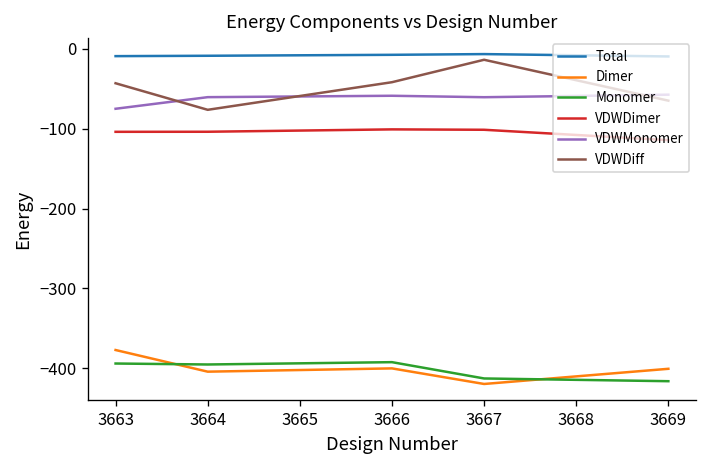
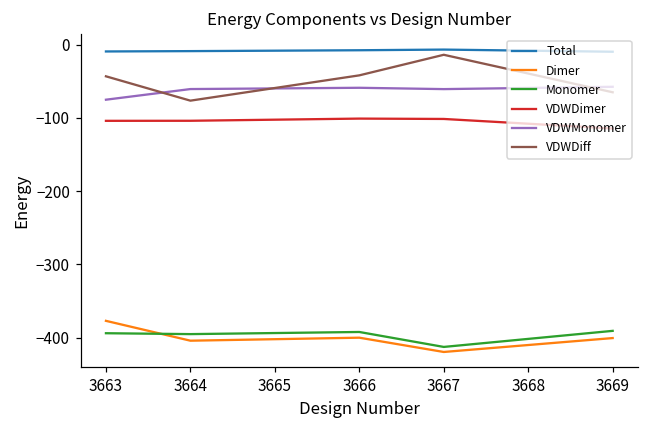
  {
    "Total": {
      "3663": -10,
      "3664": -10,
      "3666": -10,
      "3667": -10
    },
    "Dimer": {
      "3663": -380,
      "3664": -400,
      "3666": -400,
      "3667": -420,
      "3669": -400
    },
    "Monomer": {
      "3663": -390,
      "3664": -400,
      "3666": -390,
      "3667": -410,
-     "3669": -420
+     "3669": -390
    },
    "VDWDimer": {
      "3663": -100,
      "3664": -100,
      "3666": -100,
      "3667": -100
    },
    "VDWMonomer": {
      "3663": -80,
      "3664": -60,
      "3666": -60,
      "3667": -60
    },
    "VDWDiff": {
      "3663": -40,
      "3664": -80,
      "3666": -40,
      "3667": -10
    }
  }
